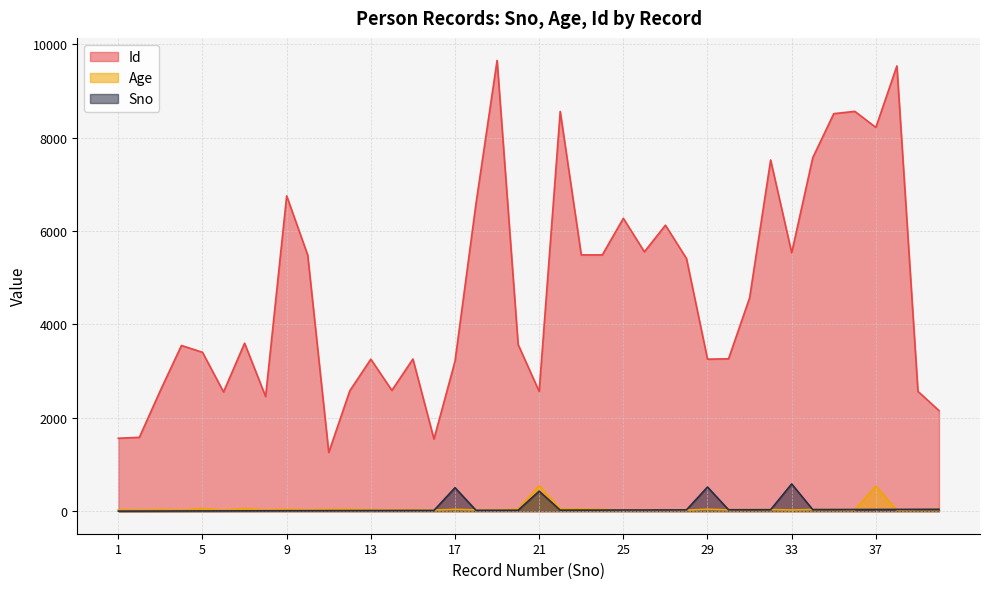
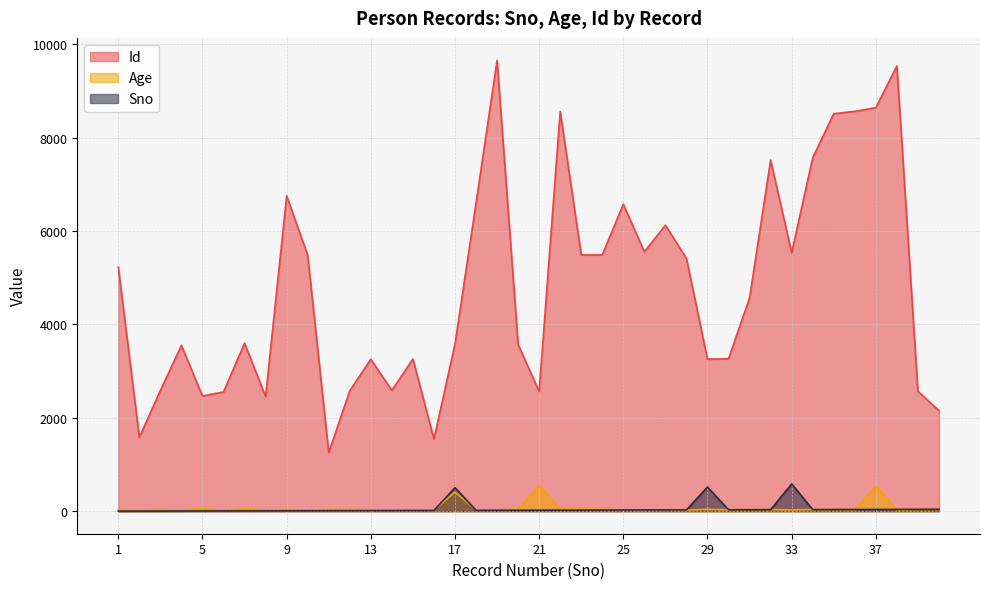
  {
    "Id": {
-     "1": 1600,
-     "5": 3400,
+     "1": 5200,
+     "5": 2500,
      "9": 6800,
      "13": 3300,
-     "17": 3200,
+     "17": 3600,
      "21": 2600,
-     "25": 6300,
+     "25": 6600,
      "29": 3300,
      "33": 5500,
-     "37": 8200
+     "37": 8600
    },
    "Age": {
-     "17": 0,
+     "17": 400,
      "21": 500,
      "29": 0,
      "33": 0,
      "37": 500
    },
    "Sno": {
      "17": 500,
-     "21": 400,
+     "21": 0,
      "29": 500,
      "33": 600,
      "37": 0
    }
  }
